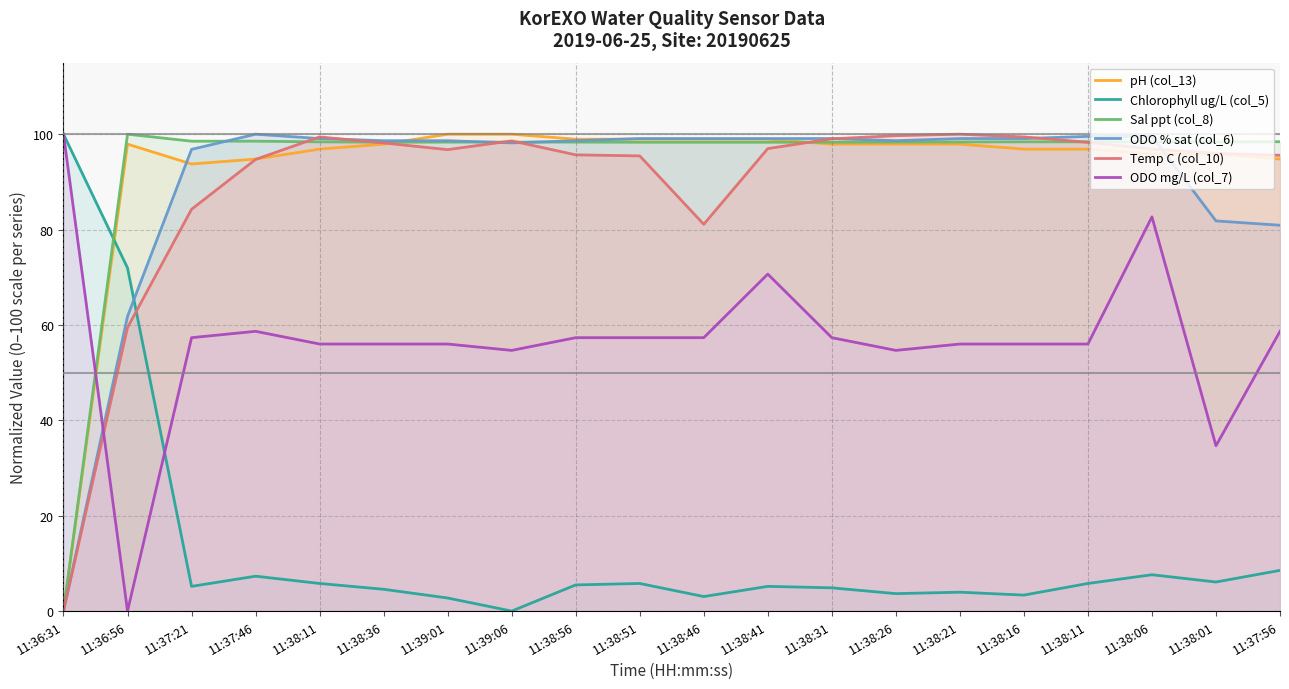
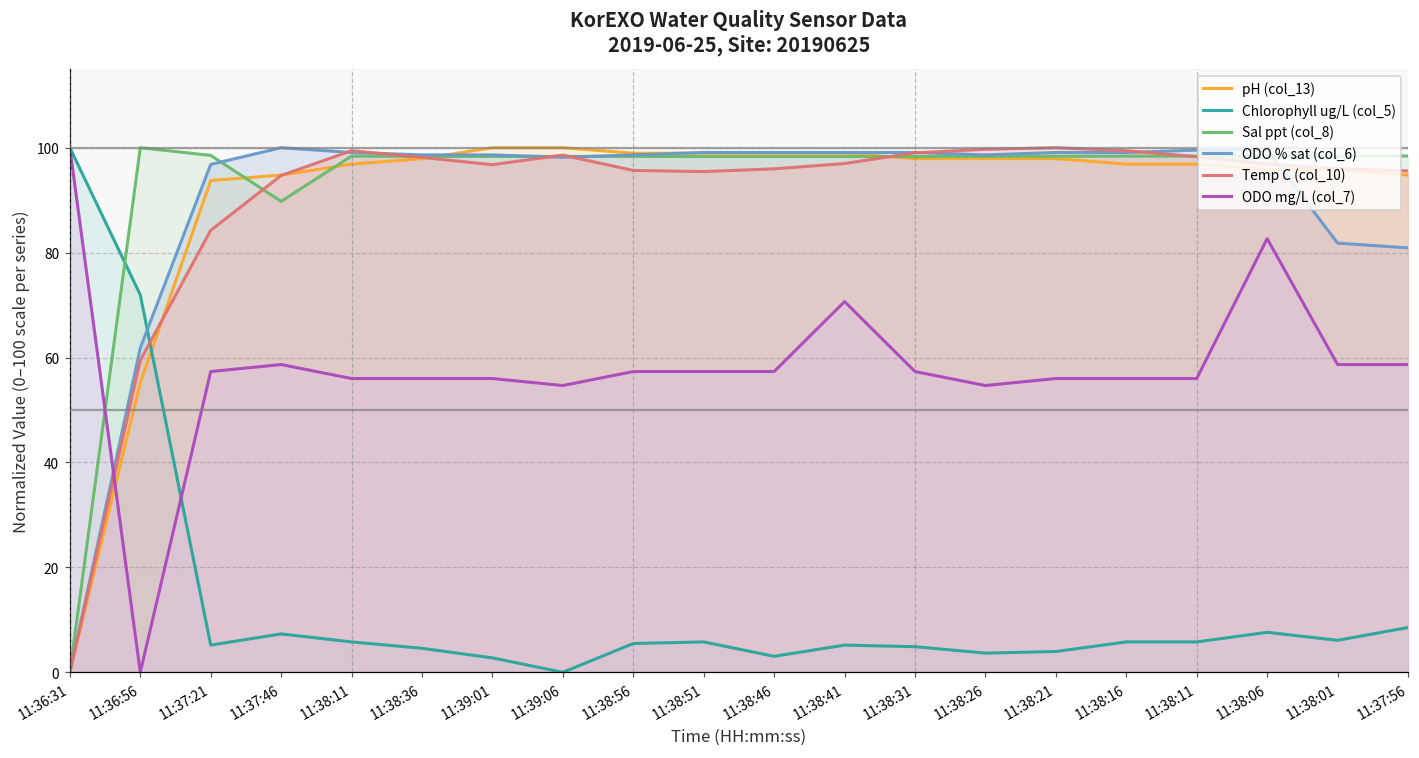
  {
    "pH (col_13)": {
-     "11:36:56": 98,
+     "11:36:56": 55,
      "11:37:21": 94,
      "11:39:01": 100,
      "11:39:06": 100,
      "11:38:16": 97,
      "11:37:56": 95
    },
    "Chlorophyll ug/L (col_5)": {
      "11:36:56": 72,
      "11:37:21": 5,
      "11:37:46": 7,
      "11:38:36": 5,
      "11:39:01": 3,
      "11:39:06": 0,
      "11:38:56": 5,
      "11:38:51": 6,
      "11:38:46": 3,
      "11:38:41": 5,
      "11:38:31": 5,
      "11:38:26": 4,
      "11:38:21": 4,
-     "11:38:16": 3,
+     "11:38:16": 6,
      "11:38:06": 8,
      "11:38:01": 6,
      "11:37:56": 9
    },
    "Sal ppt (col_8)": {
      "11:36:56": 100,
      "11:37:21": 99,
-     "11:37:46": 99,
+     "11:37:46": 90,
      "11:38:51": 98,
      "11:38:46": 98,
      "11:38:41": 98,
      "11:38:16": 98,
      "11:37:56": 98
    },
    "ODO % sat (col_6)": {
      "11:36:56": 62,
      "11:37:21": 97,
      "11:37:46": 100,
      "11:38:21": 99,
      "11:38:01": 82,
      "11:37:56": 81
    },
    "Temp C (col_10)": {
      "11:36:56": 59,
      "11:37:21": 84,
      "11:39:01": 97,
      "11:38:56": 96,
      "11:38:51": 95,
-     "11:38:46": 81,
+     "11:38:46": 96,
      "11:38:41": 97,
      "11:38:26": 100,
      "11:38:21": 100,
      "11:37:56": 96
    },
    "ODO mg/L (col_7)": {
      "11:36:56": 0,
      "11:37:21": 57,
      "11:37:46": 59,
      "11:38:36": 56,
      "11:39:01": 56,
      "11:39:06": 55,
      "11:38:56": 57,
      "11:38:51": 57,
      "11:38:46": 57,
      "11:38:41": 71,
      "11:38:31": 57,
      "11:38:26": 55,
      "11:38:21": 56,
      "11:38:16": 56,
      "11:38:06": 83,
-     "11:38:01": 35,
+     "11:38:01": 59,
      "11:37:56": 59
    }
  }
